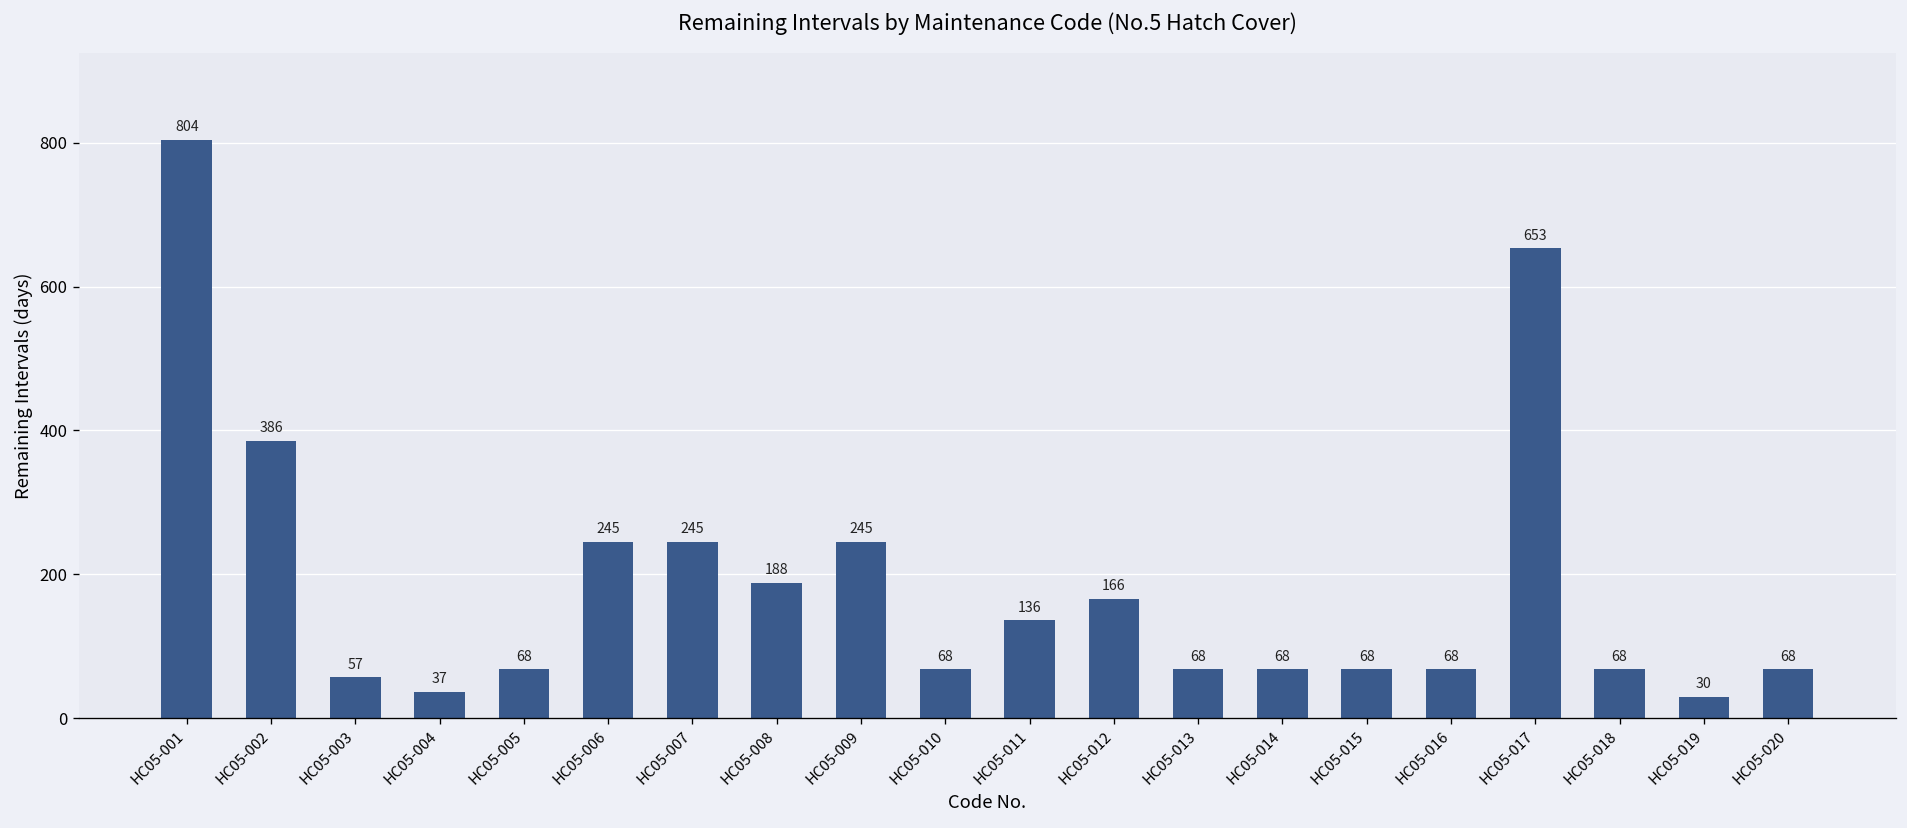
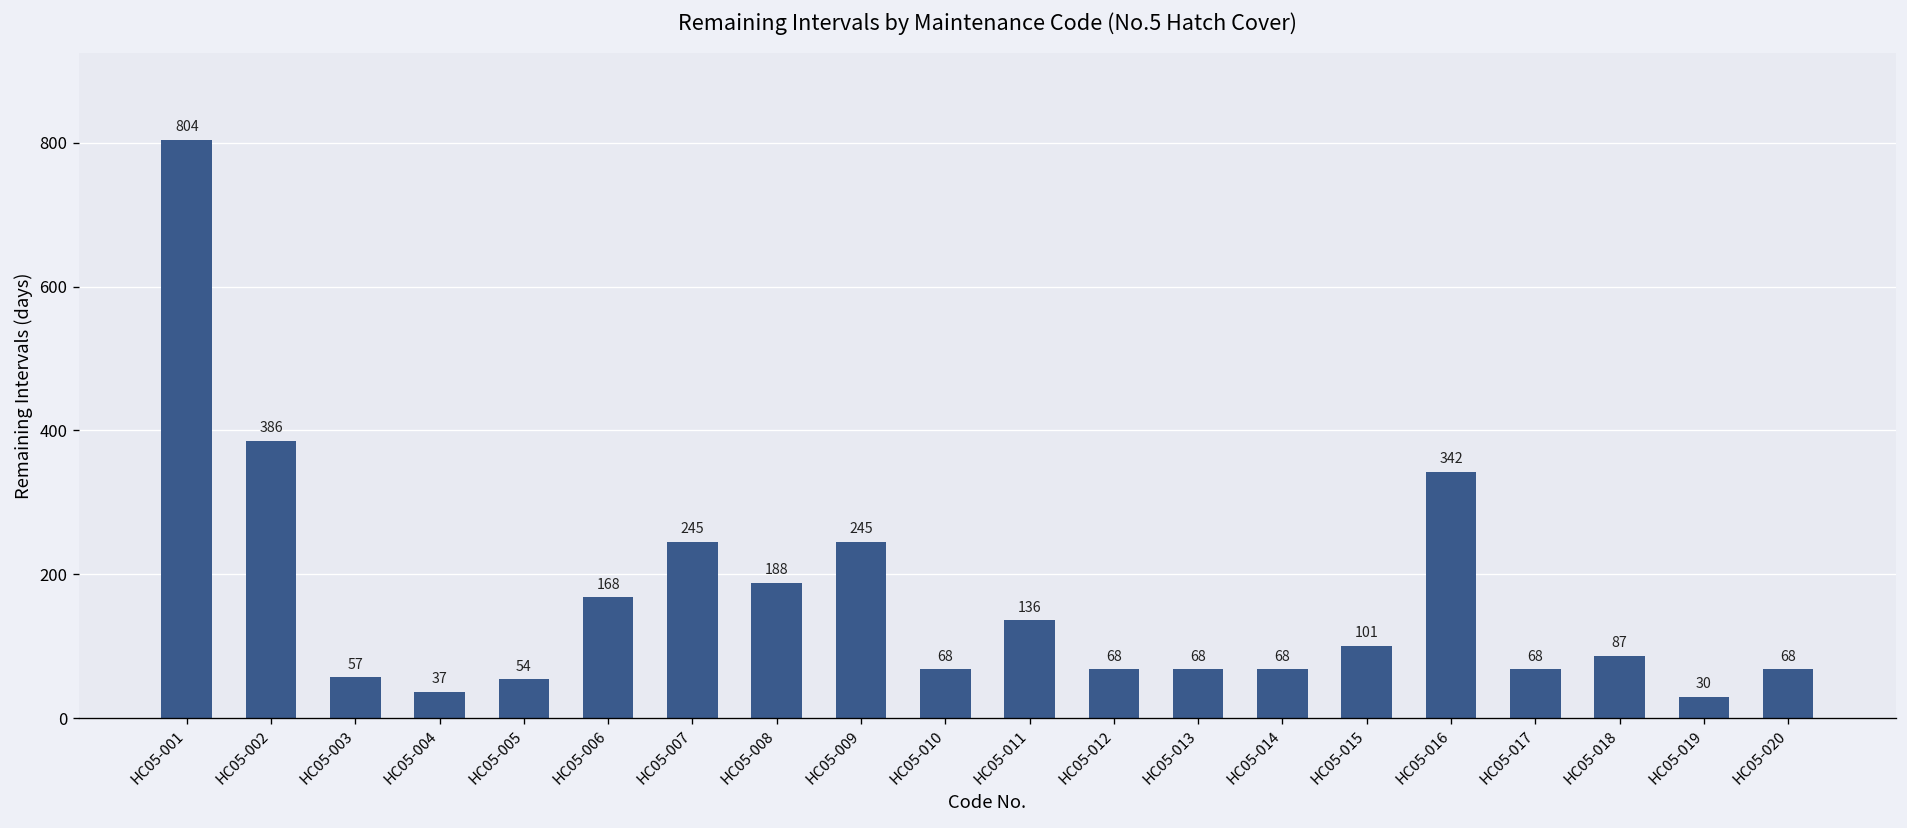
  {
    "HC05-001": 804,
    "HC05-002": 386,
    "HC05-003": 57,
    "HC05-004": 37,
-   "HC05-005": 68,
-   "HC05-006": 245,
+   "HC05-005": 54,
+   "HC05-006": 168,
    "HC05-007": 245,
    "HC05-008": 188,
    "HC05-009": 245,
    "HC05-010": 68,
    "HC05-011": 136,
-   "HC05-012": 166,
+   "HC05-012": 68,
    "HC05-013": 68,
    "HC05-014": 68,
-   "HC05-015": 68,
-   "HC05-016": 68,
-   "HC05-017": 653,
-   "HC05-018": 68,
+   "HC05-015": 101,
+   "HC05-016": 342,
+   "HC05-017": 68,
+   "HC05-018": 87,
    "HC05-019": 30,
    "HC05-020": 68
  }
